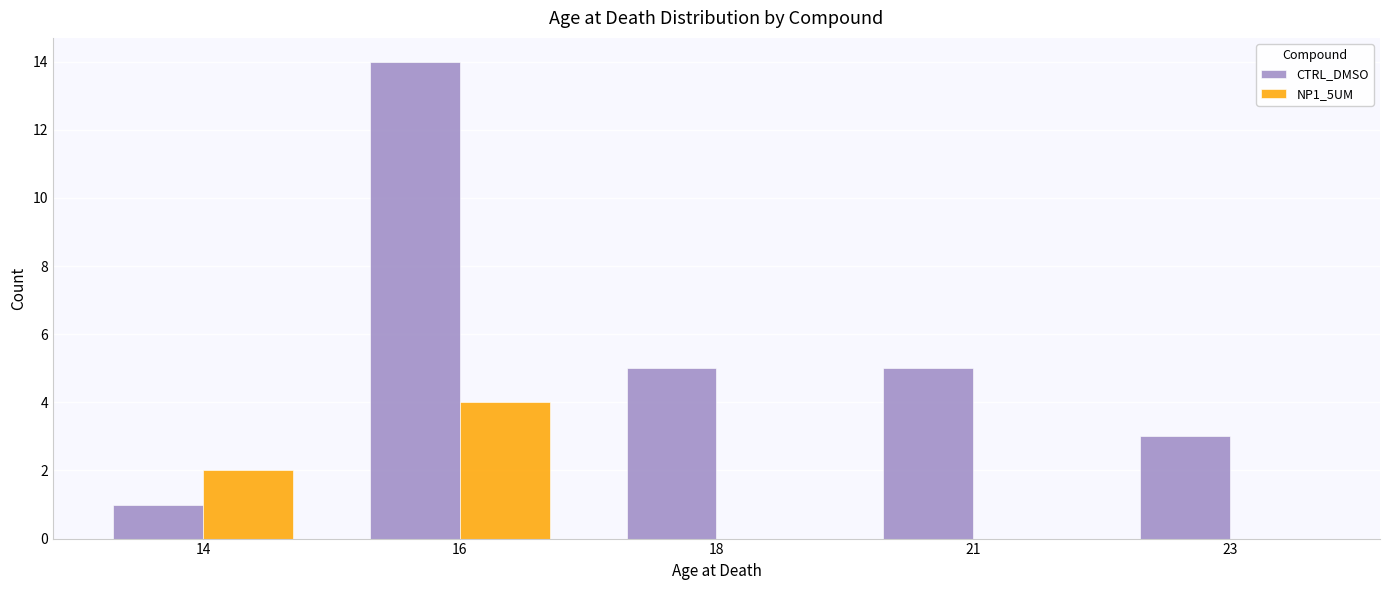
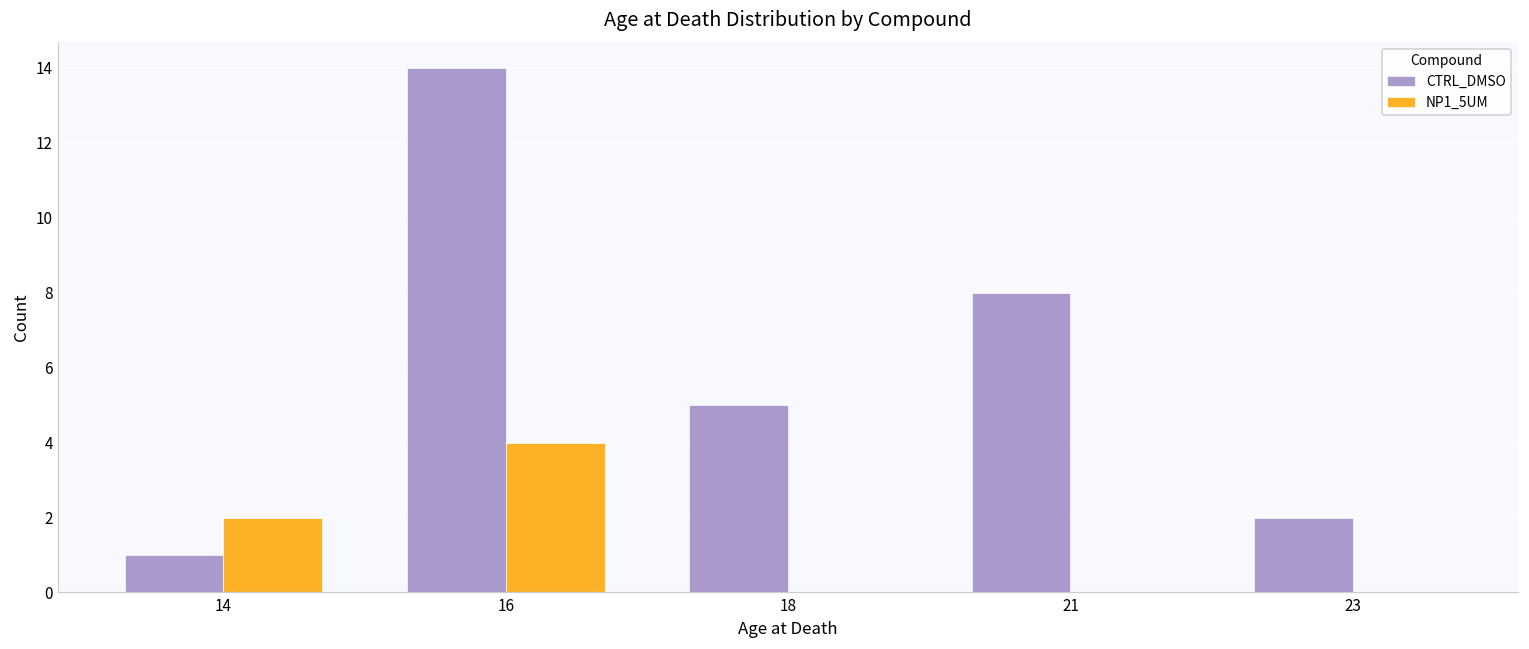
  {
    "CTRL_DMSO": {
      "14": 1,
      "16": 14,
      "18": 5,
-     "21": 5,
-     "23": 3
+     "21": 8,
+     "23": 2
    },
    "NP1_5UM": {
      "14": 2,
      "16": 4,
      "18": 0,
      "21": 0,
      "23": 0
    }
  }
